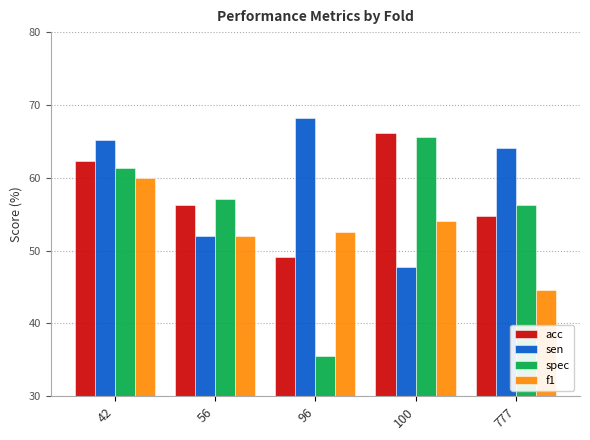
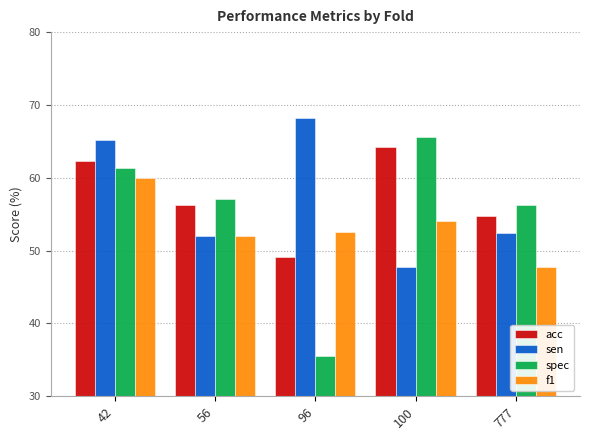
  {
    "acc": {
      "42": 62,
      "56": 56,
      "96": 49,
-     "100": 66,
+     "100": 64,
      "777": 55
    },
    "sen": {
      "42": 65,
      "56": 52,
      "96": 68,
      "100": 48,
-     "777": 64
+     "777": 52
    },
    "spec": {
      "42": 61,
      "56": 57,
      "96": 36,
      "100": 66,
      "777": 56
    },
    "f1": {
      "42": 60,
      "56": 52,
      "96": 53,
      "100": 54,
-     "777": 45
+     "777": 48
    }
  }
